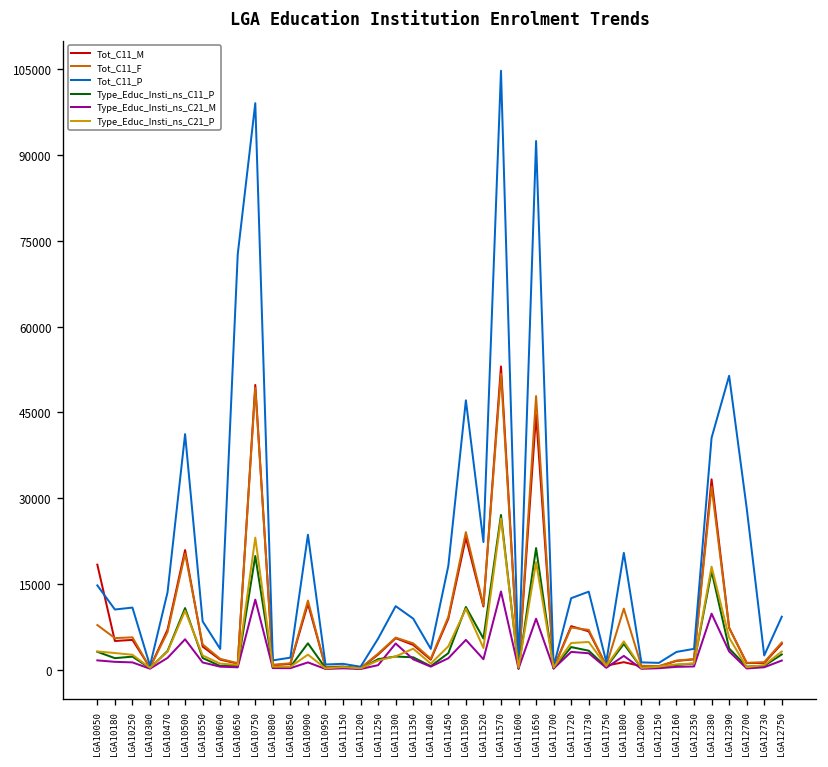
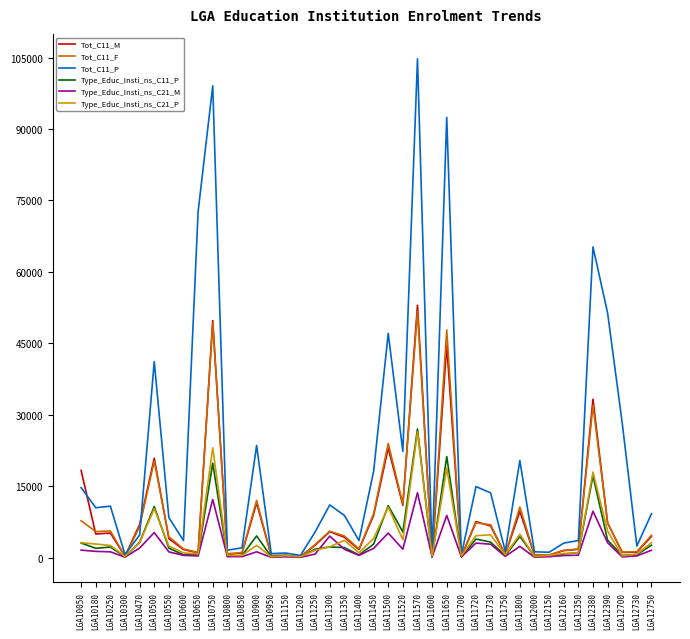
  {
    "Tot_C11_M": {
      "LGA10050": 18000,
      "LGA10500": 21000,
      "LGA10900": 12000,
      "LGA11500": 23000,
      "LGA11570": 53000,
      "LGA11650": 45000,
-     "LGA11800": 1000,
+     "LGA11800": 10000,
      "LGA12380": 33000
    },
    "Tot_C11_P": {
      "LGA10050": 15000,
      "LGA10180": 11000,
      "LGA10250": 11000,
-     "LGA10470": 14000,
+     "LGA10470": 5000,
      "LGA10500": 41000,
      "LGA10550": 8000,
      "LGA10600": 4000,
      "LGA10650": 73000,
      "LGA10750": 99000,
      "LGA10800": 2000,
      "LGA10850": 2000,
      "LGA10900": 24000,
      "LGA11250": 5000,
      "LGA11300": 11000,
      "LGA11350": 9000,
      "LGA11400": 4000,
      "LGA11450": 18000,
      "LGA11500": 47000,
      "LGA11520": 22000,
      "LGA11570": 105000,
      "LGA11650": 92000,
-     "LGA11720": 12000,
+     "LGA11720": 15000,
      "LGA11730": 14000,
      "LGA11750": 1000,
      "LGA11800": 20000,
      "LGA12000": 1000,
      "LGA12150": 1000,
      "LGA12160": 3000,
      "LGA12350": 4000,
-     "LGA12380": 41000,
+     "LGA12380": 65000,
      "LGA12390": 51000,
      "LGA12700": 28000,
      "LGA12730": 2000,
      "LGA12750": 9000
    },
    "Type_Educ_Insti_ns_C11_P": {
      "LGA10180": 2000,
      "LGA10750": 20000,
      "LGA10900": 5000,
      "LGA11450": 3000,
      "LGA11520": 5000,
      "LGA11570": 27000,
      "LGA11650": 21000,
      "LGA11720": 4000,
      "LGA12380": 17000
    },
    "Type_Educ_Insti_ns_C21_M": {
      "LGA10050": 2000,
      "LGA10180": 1000,
      "LGA10250": 1000,
      "LGA10470": 2000,
      "LGA10500": 5000,
      "LGA10550": 1000,
      "LGA10750": 12000,
      "LGA10900": 1000,
      "LGA11250": 1000,
      "LGA11300": 5000,
      "LGA11450": 2000,
      "LGA11500": 5000,
      "LGA11520": 2000,
      "LGA11570": 14000,
      "LGA11650": 9000,
      "LGA11720": 3000,
      "LGA11800": 2000,
      "LGA12380": 10000,
      "LGA12750": 2000
    }
  }
